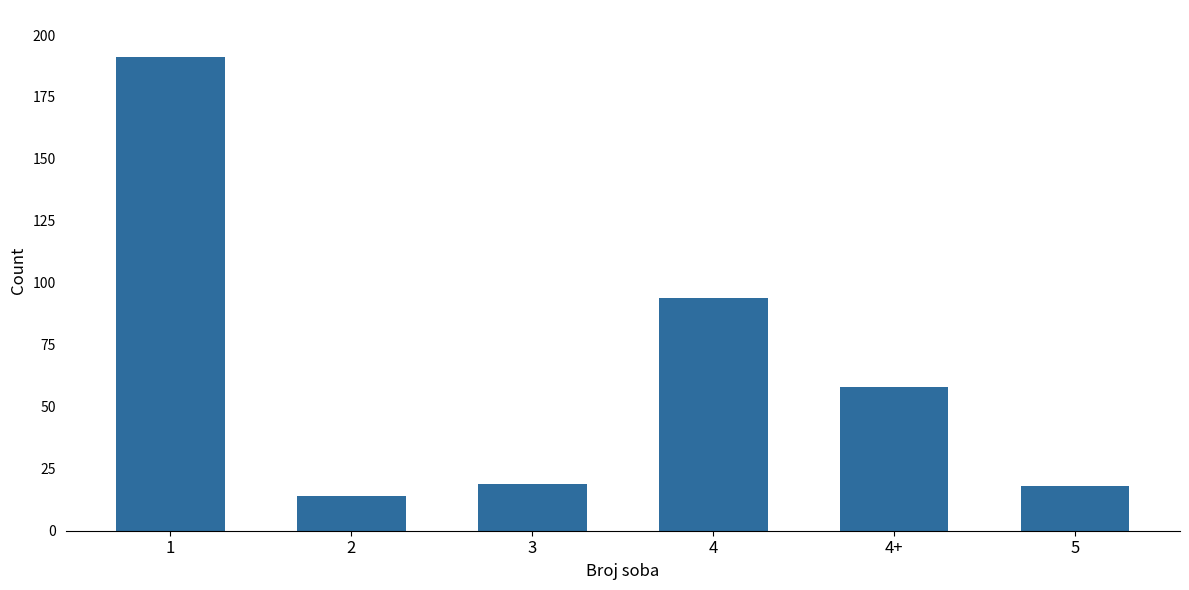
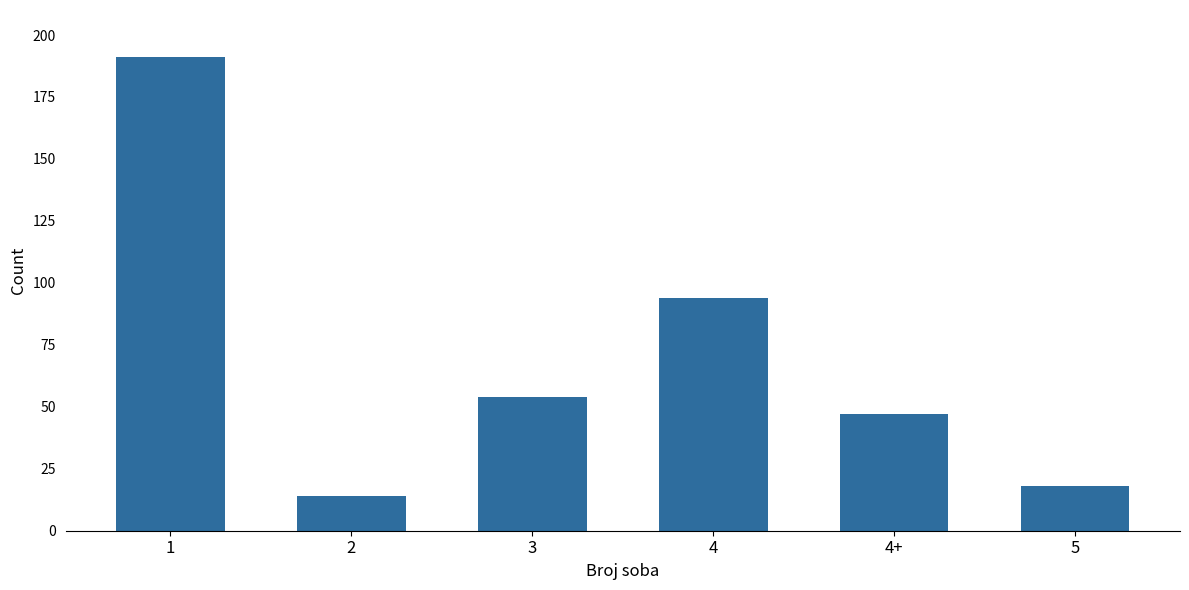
  {
    "1": 191,
    "2": 14,
-   "3": 19,
+   "3": 54,
    "4": 94,
-   "4+": 58,
+   "4+": 47,
    "5": 18
  }
